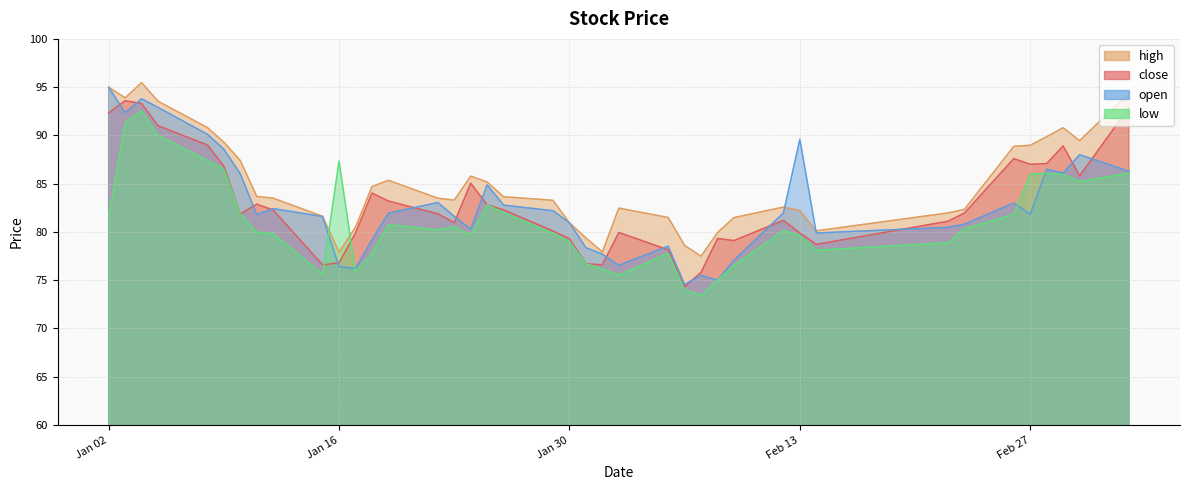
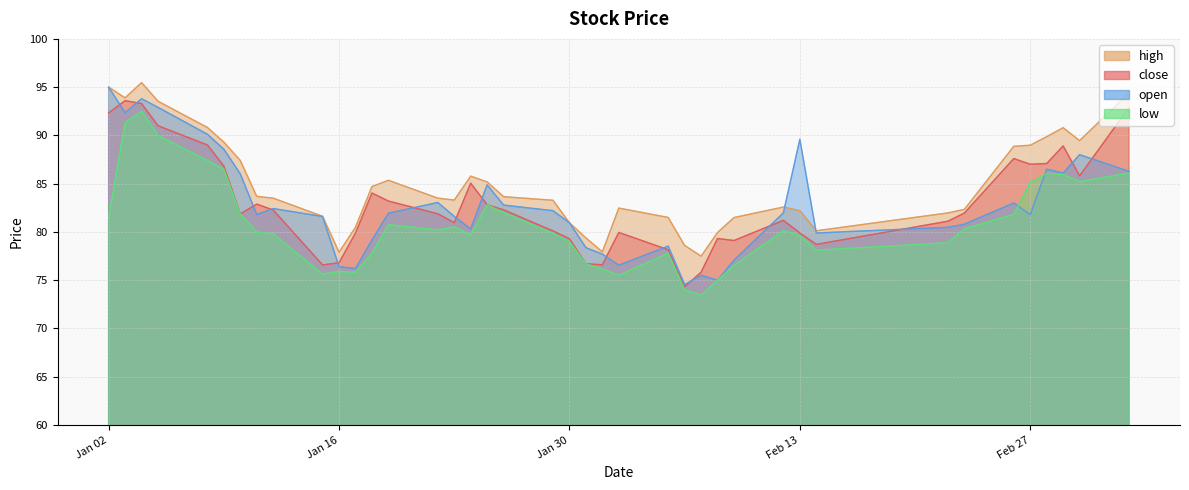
  {
    "open": {
      "Jan 16": 76,
      "Feb 13": 90,
      "Feb 27": 82
    },
    "low": {
      "Jan 02": 82,
-     "Jan 16": 87,
+     "Jan 16": 76,
      "Jan 30": 79,
      "Feb 13": 80,
-     "Feb 27": 86
+     "Feb 27": 85
    }
  }
